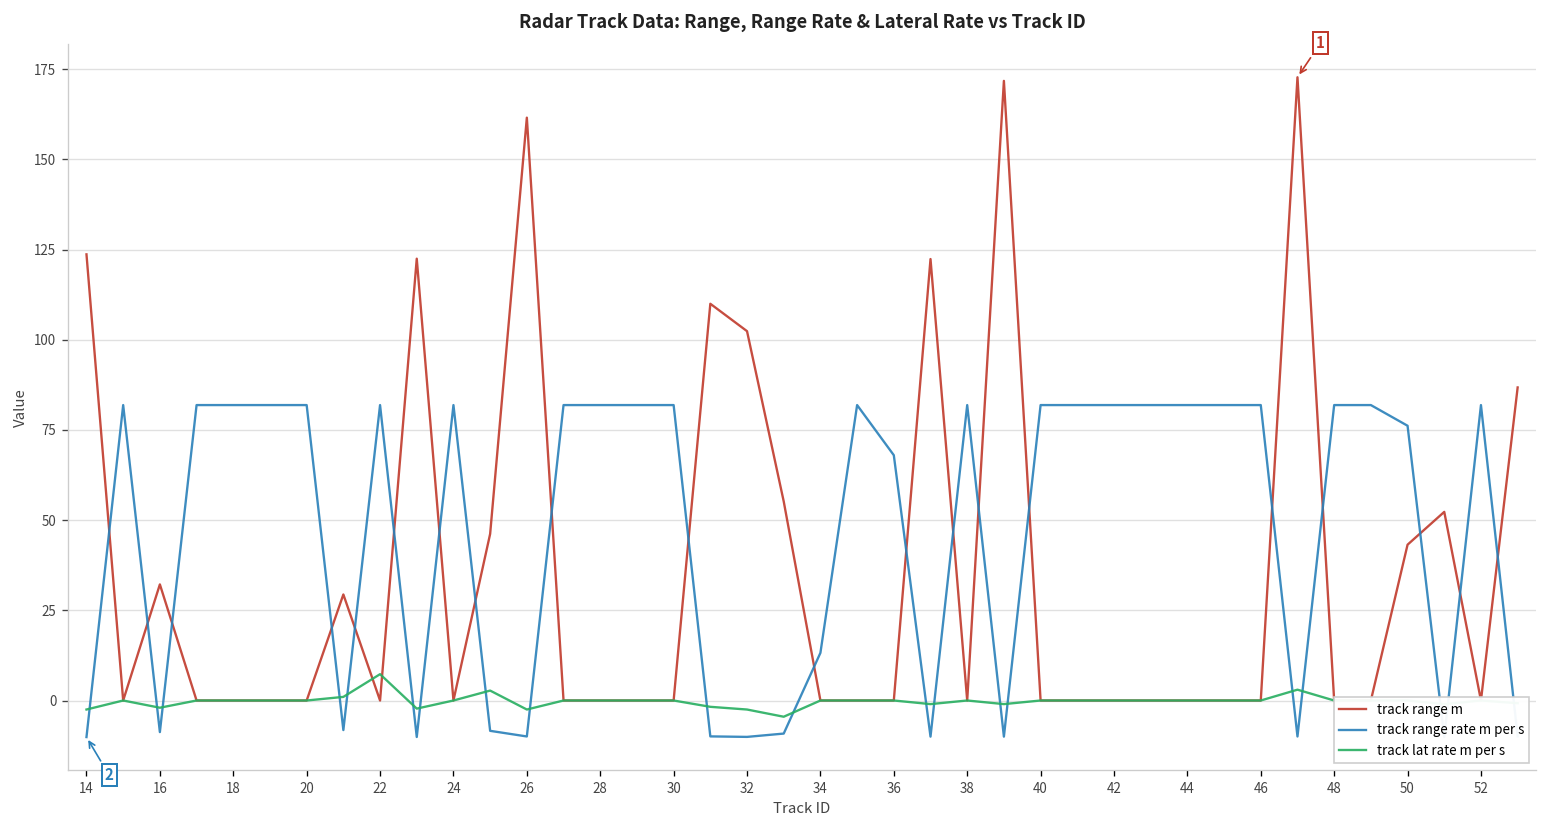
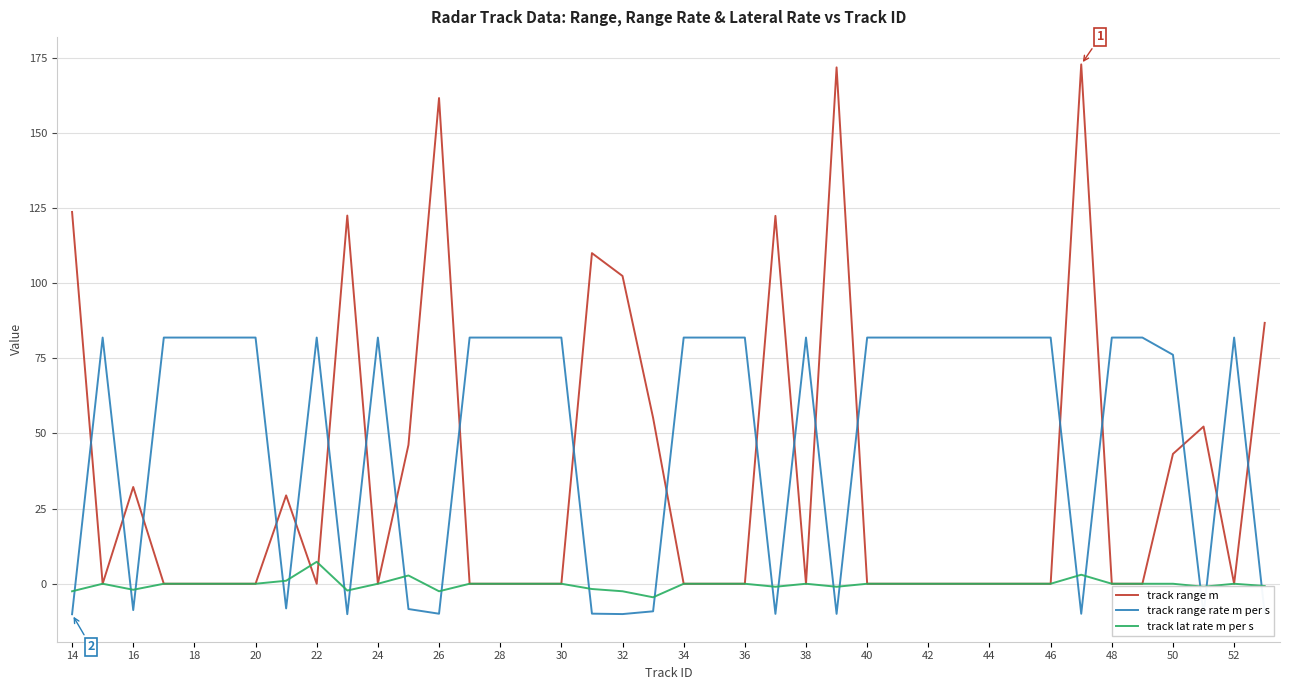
  {
    "track range m": {
      "14": 124,
      "16": 32,
      "22": 0,
      "26": 162,
      "32": 102,
      "50": 43
    },
    "track range rate m per s": {
      "16": -9,
      "18": 82,
      "20": 82,
      "22": 82,
      "24": 82,
      "26": -10,
      "28": 82,
      "30": 82,
      "32": -10,
-     "34": 13,
-     "36": 68,
+     "34": 82,
+     "36": 82,
      "38": 82,
      "40": 82,
      "42": 82,
      "44": 82,
      "46": 82,
      "48": 82,
      "50": 76,
      "52": 82
    },
    "track lat rate m per s": {
      "14": -3,
      "16": -2,
      "22": 7,
      "26": -3,
      "32": -3,
      "50": 0
    }
  }
